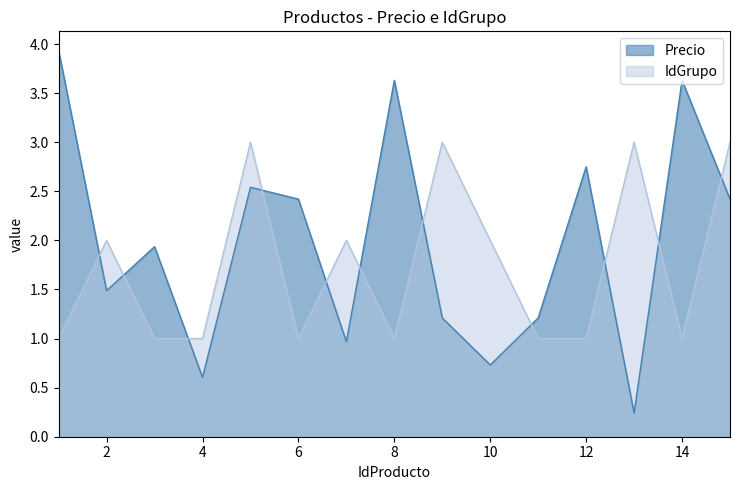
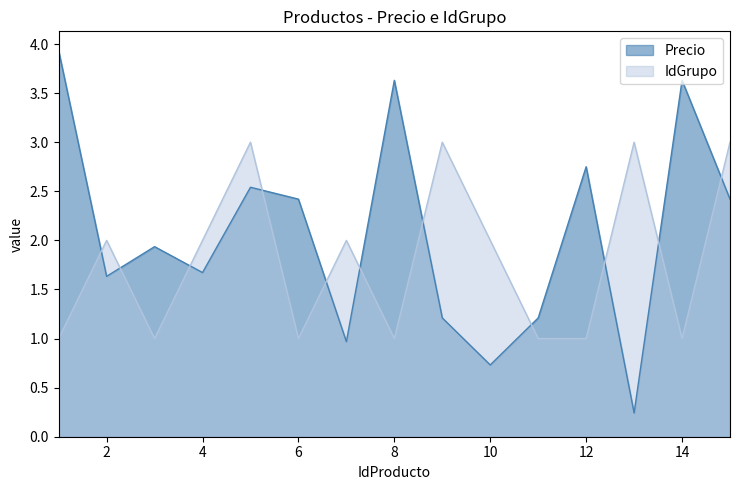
  {
    "Precio": {
-     "2": 1.5,
-     "4": 0.6,
+     "2": 1.6,
+     "4": 1.7,
      "6": 2.4,
      "8": 3.6,
      "10": 0.7,
      "12": 2.8
    },
    "IdGrupo": {
      "2": 2,
-     "4": 1,
+     "4": 2,
      "6": 1,
      "8": 1,
      "10": 2,
      "12": 1,
      "14": 1
    }
  }
